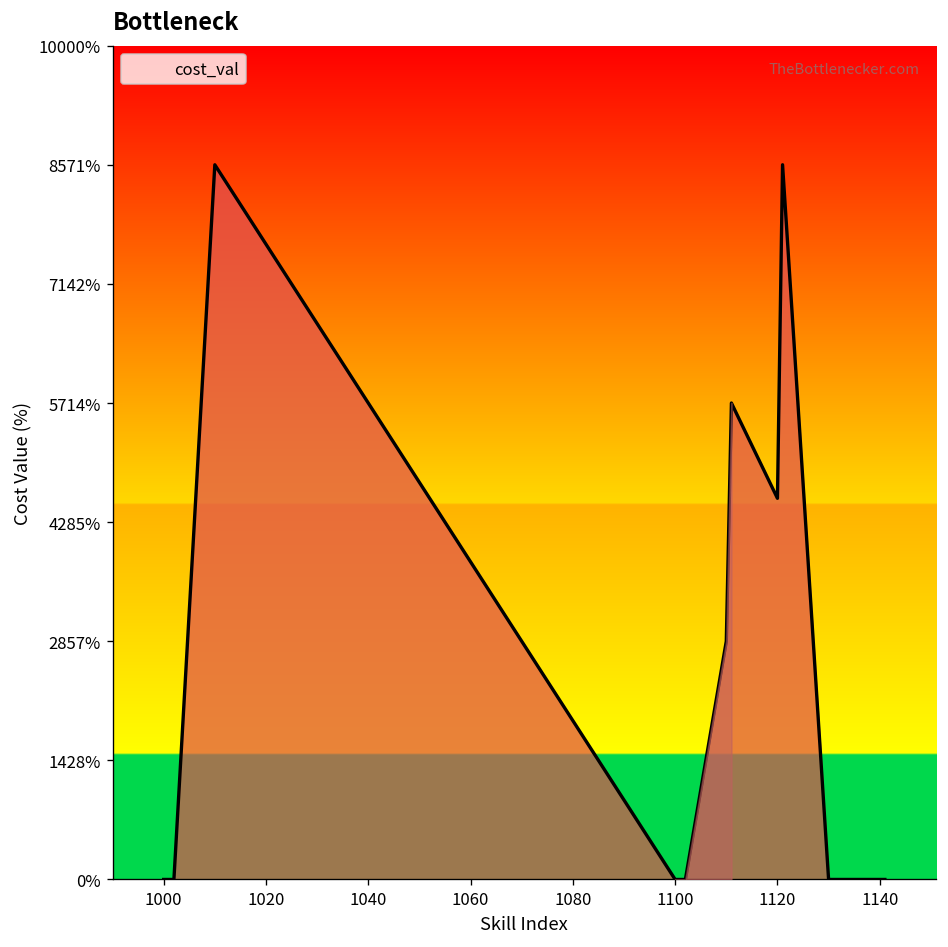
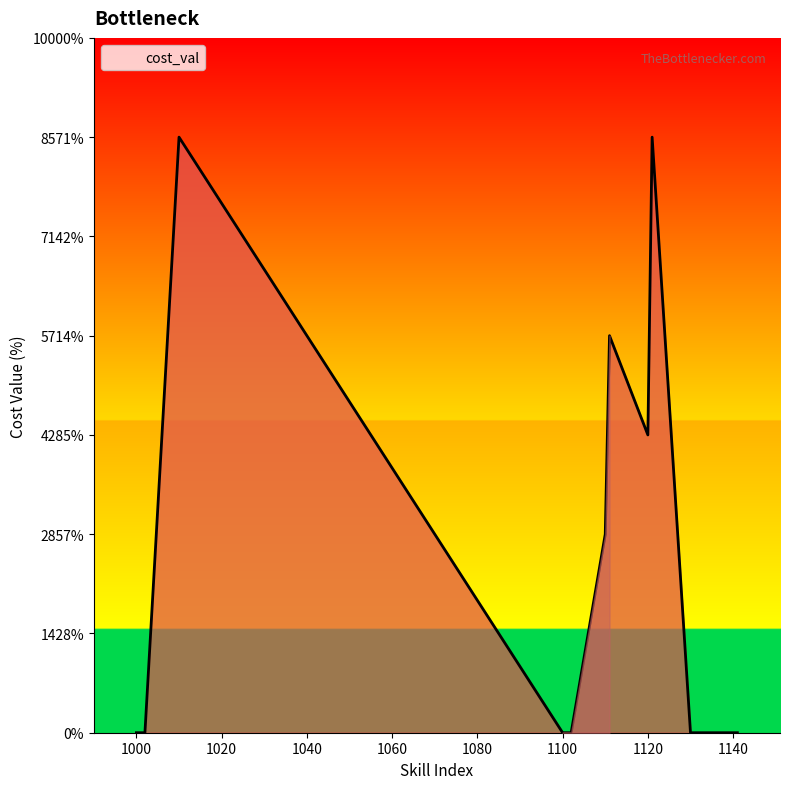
  {
    "cost_val": {
      "1000": "0%",
-     "1120": "4600%",
+     "1120": "4300%",
      "1140": "0%"
    }
  }
